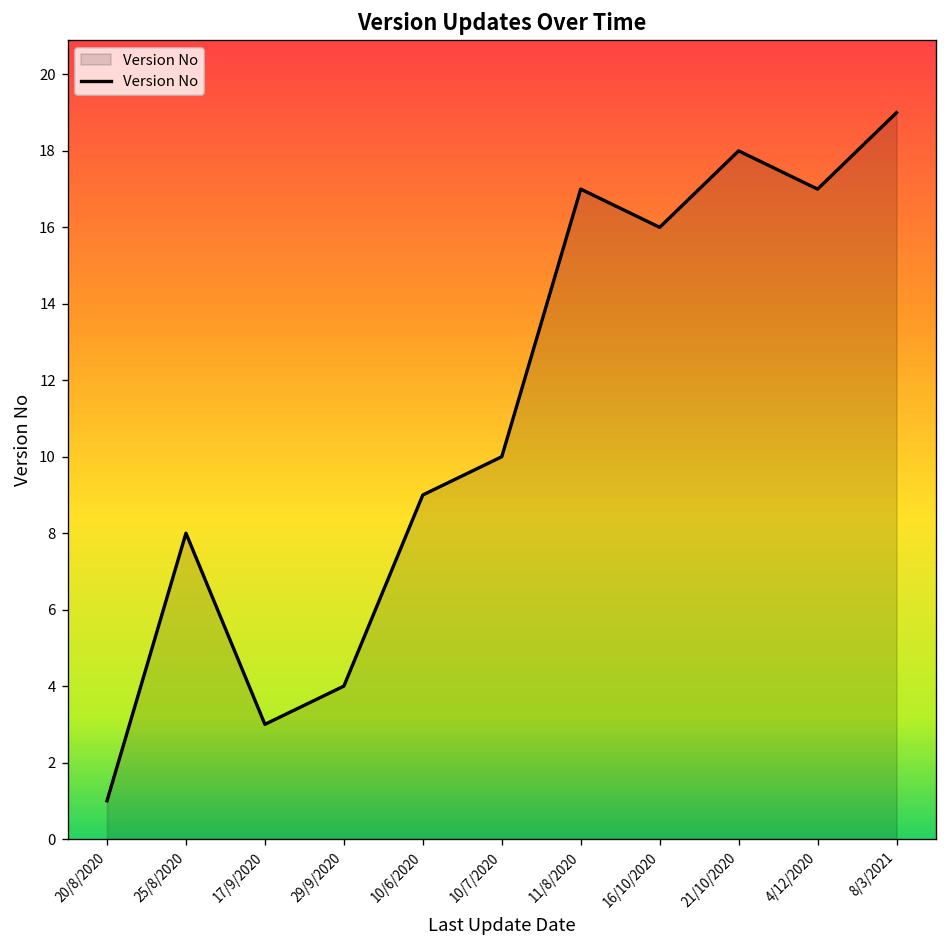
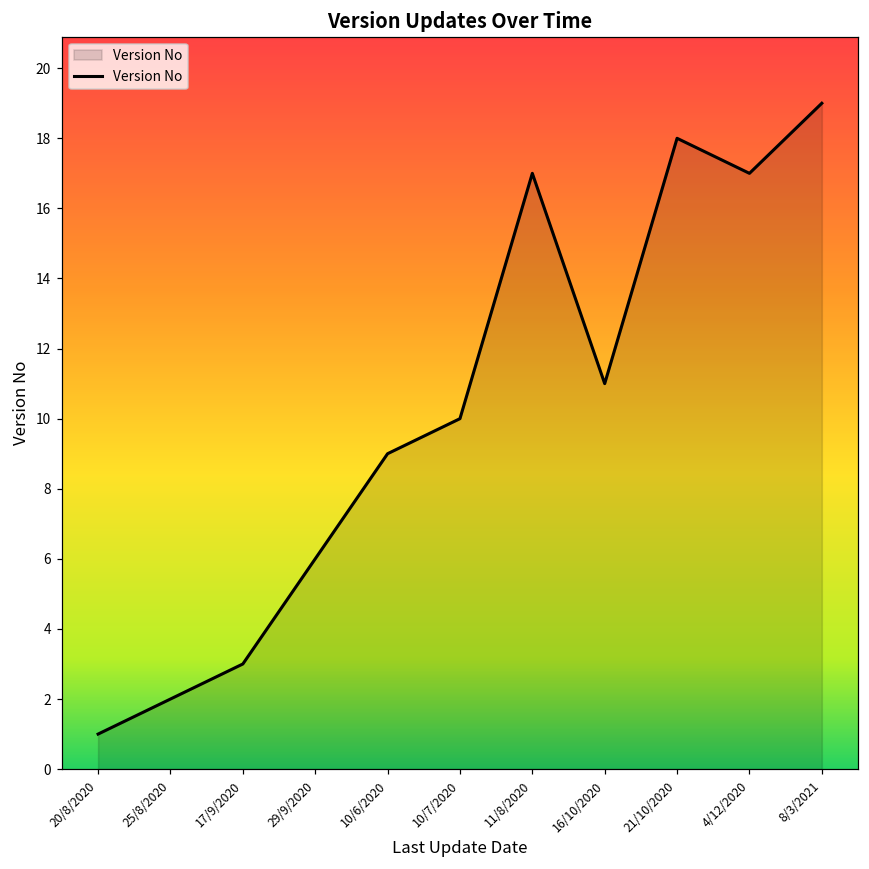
  {
    "20/8/2020": 1,
-   "25/8/2020": 8,
+   "25/8/2020": 2,
    "17/9/2020": 3,
-   "29/9/2020": 4,
+   "29/9/2020": 6,
    "10/6/2020": 9,
    "10/7/2020": 10,
    "11/8/2020": 17,
-   "16/10/2020": 16,
+   "16/10/2020": 11,
    "21/10/2020": 18,
    "4/12/2020": 17,
    "8/3/2021": 19
  }
